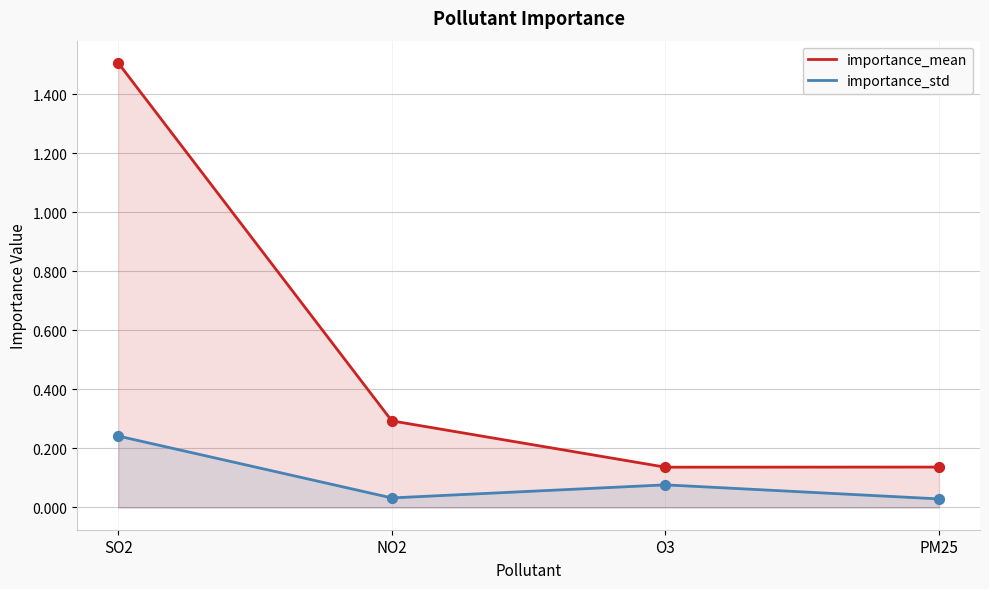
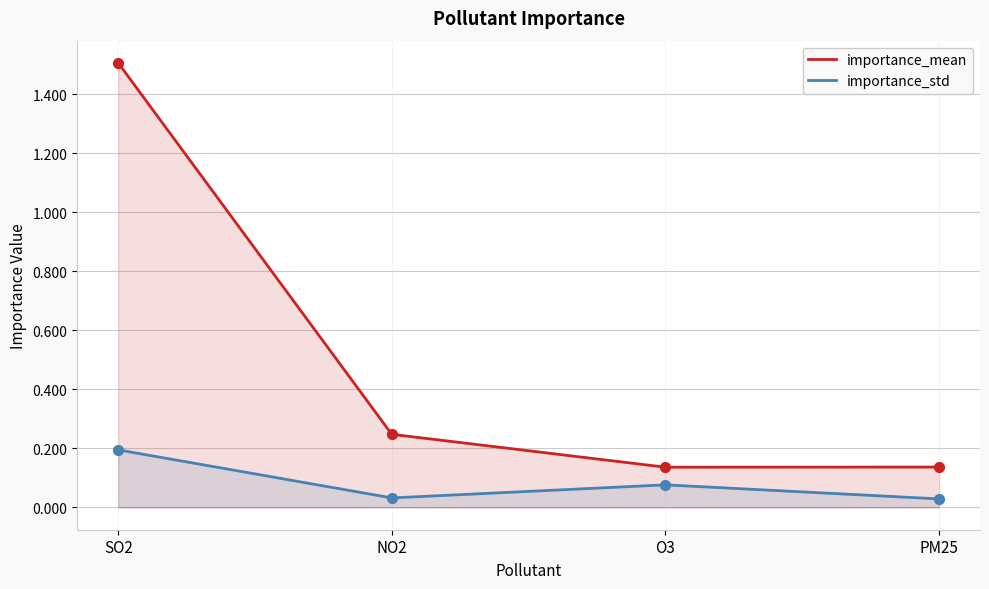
  {
    "importance_mean": {
      "SO2": 1.51,
-     "NO2": 0.29,
+     "NO2": 0.25,
      "O3": 0.14,
      "PM25": 0.14
    },
    "importance_std": {
-     "SO2": 0.24,
+     "SO2": 0.20,
      "NO2": 0.03,
      "O3": 0.08,
      "PM25": 0.03
    }
  }
